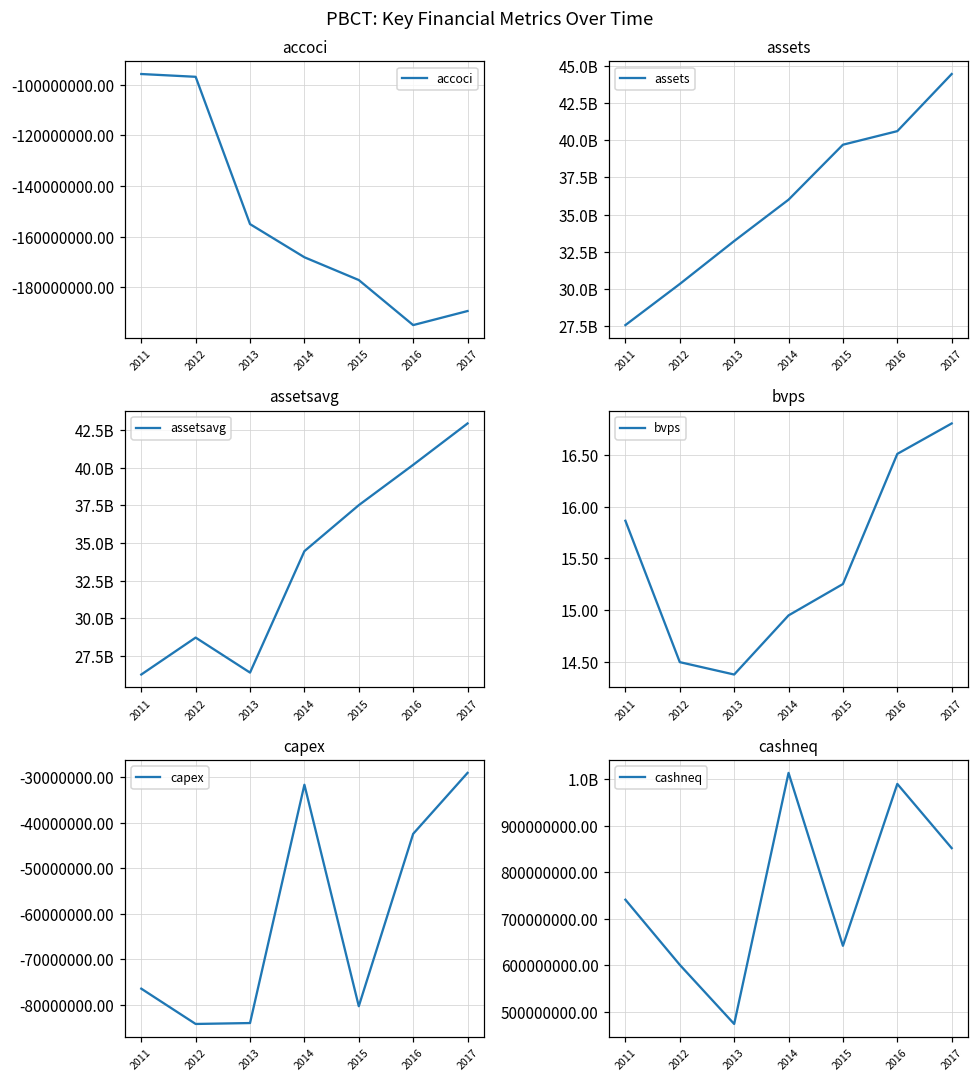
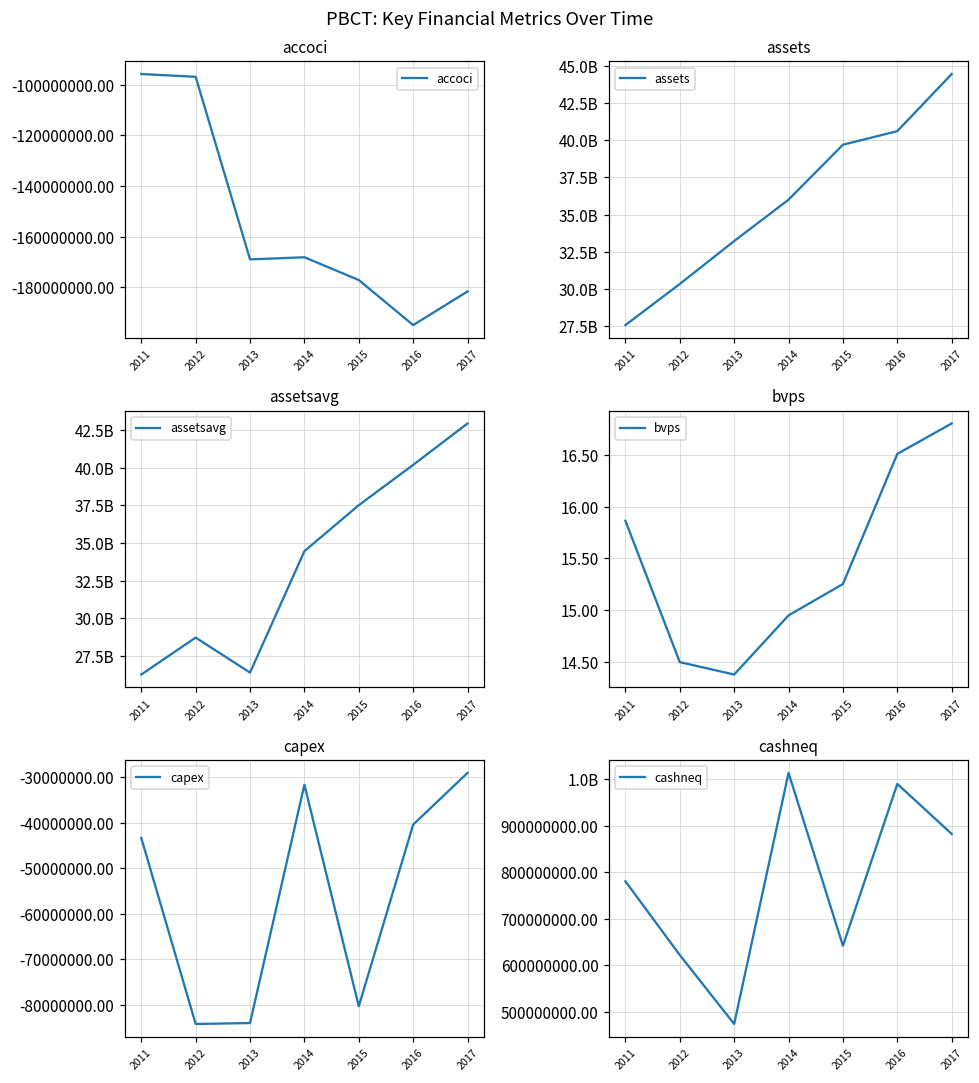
  {
    "accoci": {
      "2011": -96000000,
      "2012": -97000000,
-     "2013": -155000000,
+     "2013": -169000000,
      "2014": -168000000,
      "2015": -177000000,
      "2016": -195000000,
-     "2017": -189000000
+     "2017": -182000000
    },
    "assets": {
      "2011": 27600000000,
      "2012": 30300000000,
      "2013": 33200000000,
      "2014": 36000000000,
      "2015": 39700000000,
      "2016": 40600000000,
      "2017": 44500000000
    },
    "assetsavg": {
      "2011": 26300000000,
      "2012": 28700000000,
      "2013": 26400000000,
      "2014": 34500000000,
      "2015": 37500000000,
      "2016": 40200000000,
      "2017": 42900000000
    },
    "bvps": {
      "2011": 15.9,
      "2012": 14.5,
      "2013": 14.4,
      "2014": 14.9,
      "2015": 15.3,
      "2016": 16.5,
      "2017": 16.8
    },
    "capex": {
-     "2011": -76000000,
+     "2011": -43000000,
      "2012": -84000000,
      "2013": -84000000,
      "2014": -32000000,
      "2015": -80000000,
-     "2016": -42000000,
+     "2016": -40000000,
      "2017": -29000000
    },
    "cashneq": {
-     "2011": 740000000,
-     "2012": 600000000,
+     "2011": 780000000,
+     "2012": 620000000,
      "2013": 470000000,
      "2014": 1010000000,
      "2015": 640000000,
      "2016": 990000000,
-     "2017": 850000000
+     "2017": 880000000
    }
  }
